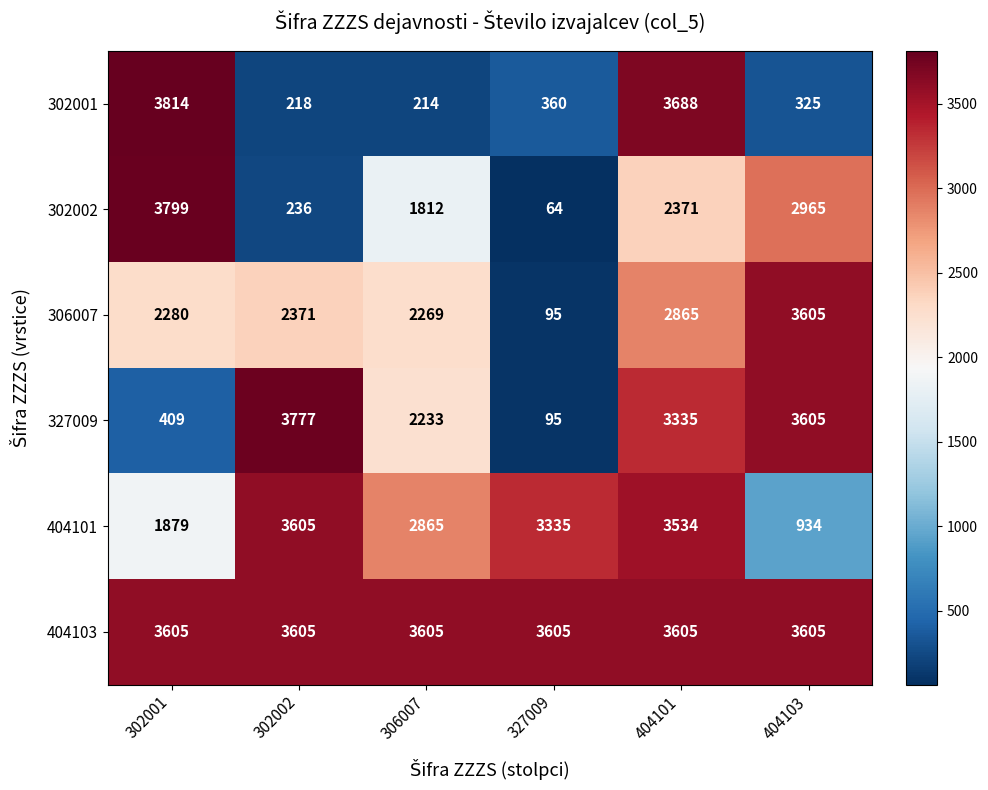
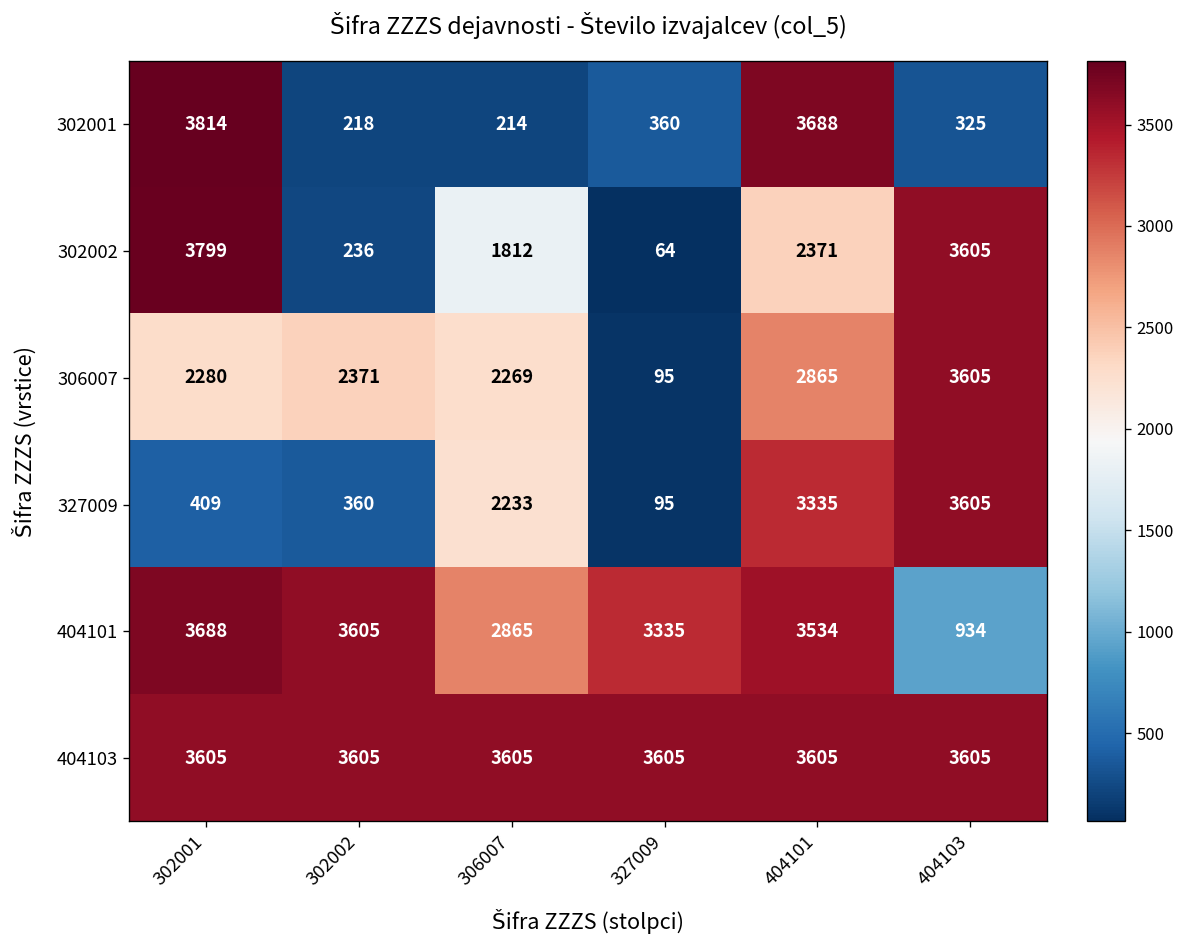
  {
    "302001": {
      "302001": 3814,
      "302002": 218,
      "306007": 214,
      "327009": 360,
      "404101": 3688,
      "404103": 325
    },
    "302002": {
      "302001": 3799,
      "302002": 236,
      "306007": 1812,
      "327009": 64,
      "404101": 2371,
-     "404103": 2965
+     "404103": 3605
    },
    "306007": {
      "302001": 2280,
      "302002": 2371,
      "306007": 2269,
      "327009": 95,
      "404101": 2865,
      "404103": 3605
    },
    "327009": {
      "302001": 409,
-     "302002": 3777,
+     "302002": 360,
      "306007": 2233,
      "327009": 95,
      "404101": 3335,
      "404103": 3605
    },
    "404101": {
-     "302001": 1879,
+     "302001": 3688,
      "302002": 3605,
      "306007": 2865,
      "327009": 3335,
      "404101": 3534,
      "404103": 934
    },
    "404103": {
      "302001": 3605,
      "302002": 3605,
      "306007": 3605,
      "327009": 3605,
      "404101": 3605,
      "404103": 3605
    }
  }
